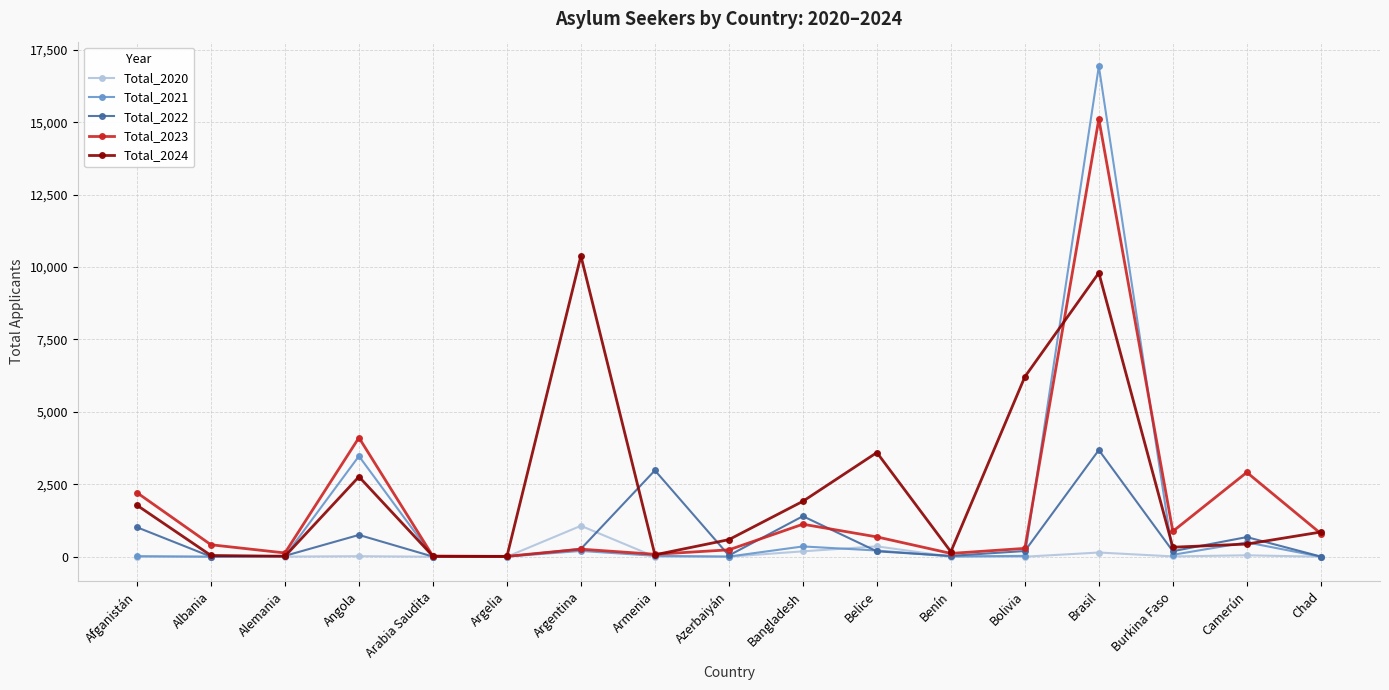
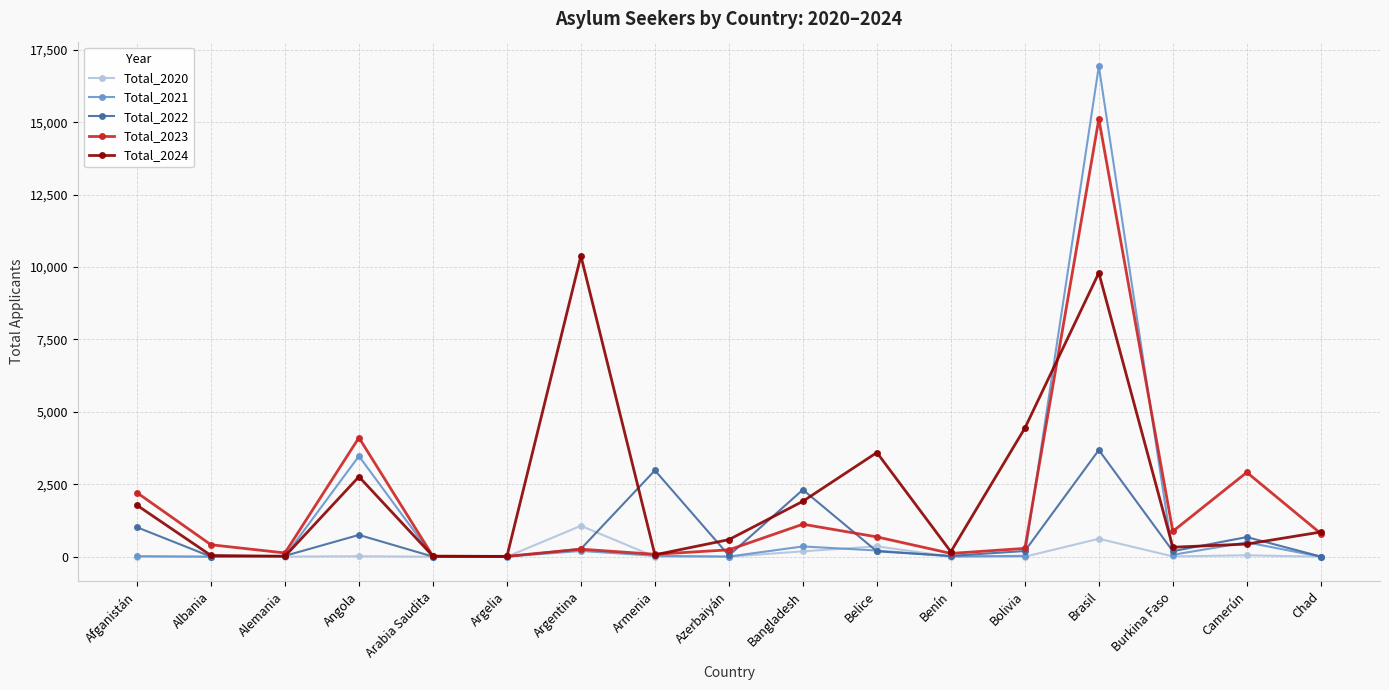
  {
    "Total_2020": {
      "Angola": "0",
      "Argentina": "1,100",
      "Bangladesh": "200",
      "Belice": "400",
-     "Brasil": "100",
+     "Brasil": "600",
      "Camerún": "0"
    },
    "Total_2021": {
      "Angola": "3,500",
      "Bangladesh": "400",
      "Brasil": "16,900"
    },
    "Total_2022": {
      "Afganistán": "1,000",
      "Angola": "800",
      "Armenia": "3,000",
-     "Bangladesh": "1,400",
+     "Bangladesh": "2,300",
      "Bolivia": "200",
      "Brasil": "3,700",
      "Burkina Faso": "200",
      "Camerún": "700"
    },
    "Total_2023": {
      "Afganistán": "2,200",
      "Albania": "400",
      "Alemania": "100",
      "Angola": "4,100",
      "Azerbaiyán": "200",
      "Bangladesh": "1,100",
      "Belice": "700",
      "Bolivia": "300",
      "Brasil": "15,100",
      "Burkina Faso": "900",
      "Camerún": "2,900"
    },
    "Total_2024": {
      "Afganistán": "1,800",
      "Angola": "2,800",
      "Argentina": "10,400",
      "Azerbaiyán": "600",
      "Bangladesh": "1,900",
      "Belice": "3,600",
-     "Bolivia": "6,200",
+     "Bolivia": "4,400",
      "Brasil": "9,800",
      "Burkina Faso": "300"
    }
  }
